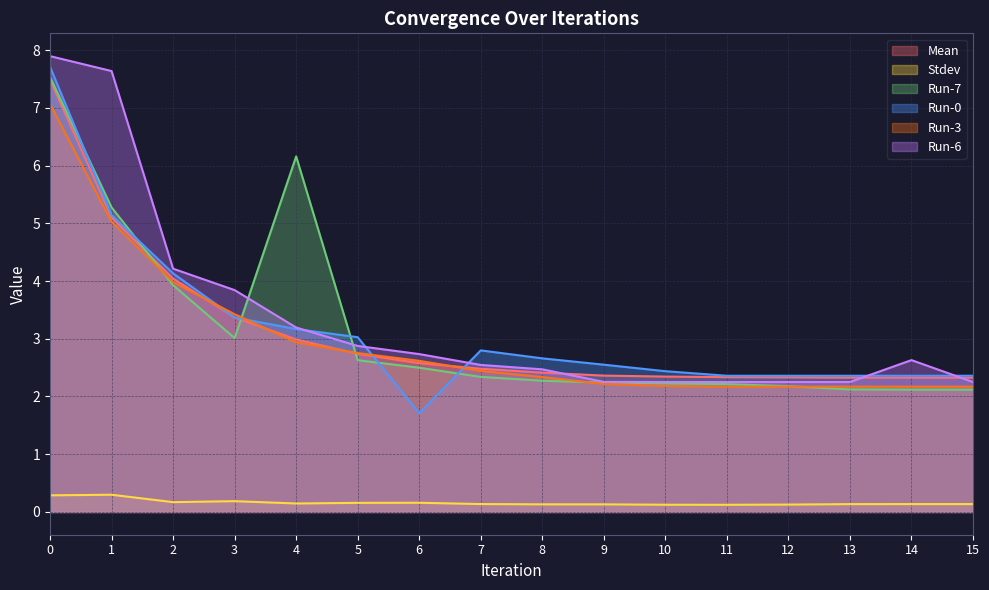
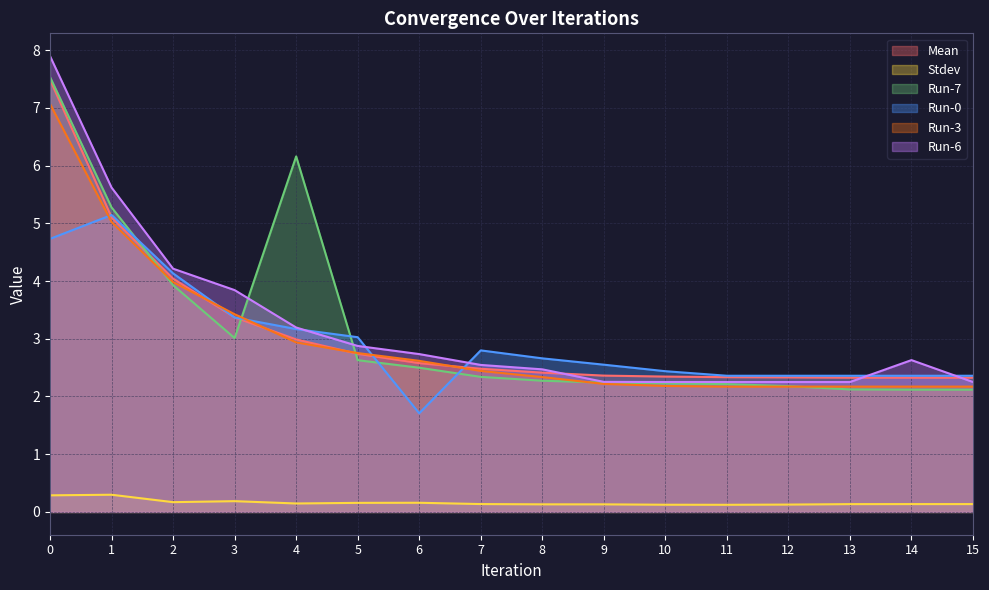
  {
    "Run-7": {
      "0": 7.5,
      "1": 5.3,
      "2": 3.9,
      "3": 3.0,
      "4": 6.2,
      "5": 2.6,
      "6": 2.5,
      "7": 2.3,
      "8": 2.3,
      "13": 2.1,
      "14": 2.1,
      "15": 2.1
    },
    "Run-0": {
-     "0": 7.7,
+     "0": 4.7,
      "2": 4.1,
      "5": 3.0,
      "6": 1.7,
      "7": 2.8,
      "8": 2.7,
      "9": 2.6,
      "10": 2.4
    },
    "Run-6": {
      "0": 7.9,
-     "1": 7.6,
+     "1": 5.6,
      "2": 4.2,
      "3": 3.8,
      "5": 2.9,
      "6": 2.7,
      "7": 2.5,
      "8": 2.5,
      "12": 2.3,
      "13": 2.3,
      "14": 2.6,
      "15": 2.3
    }
  }
